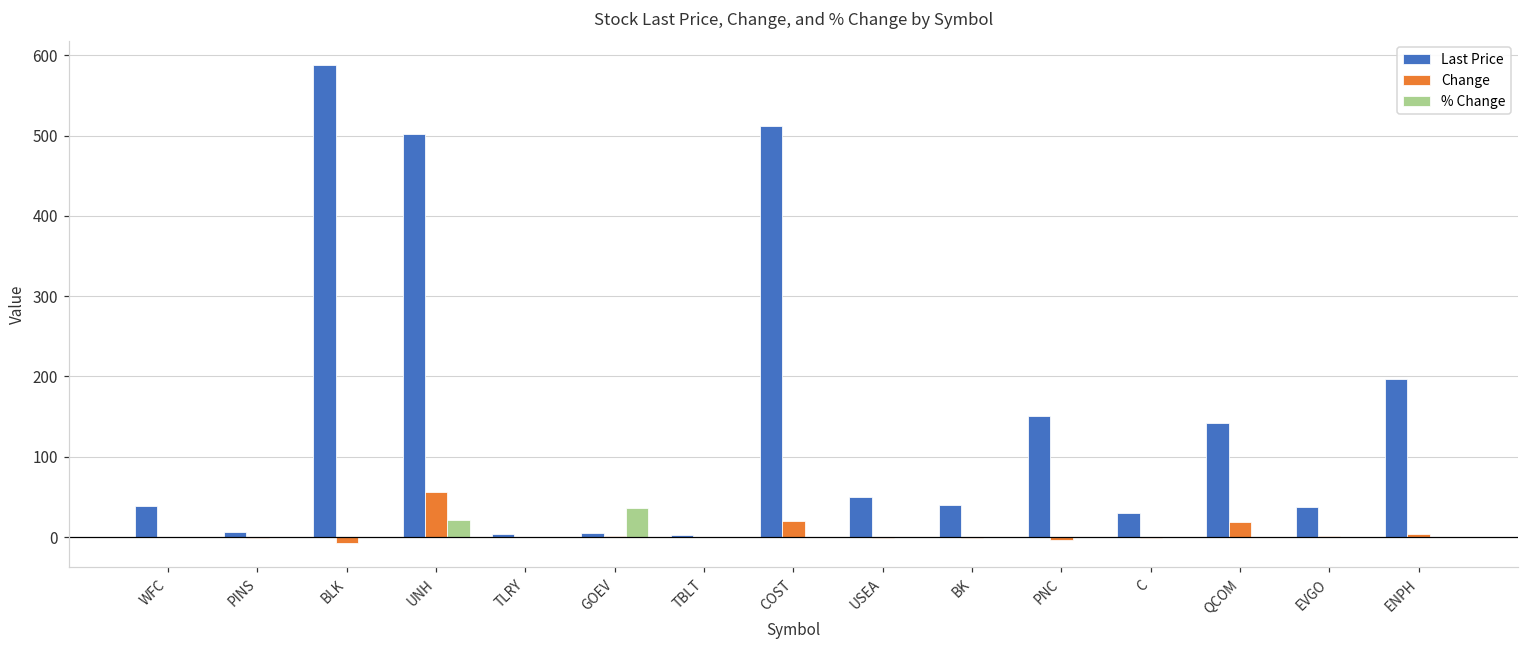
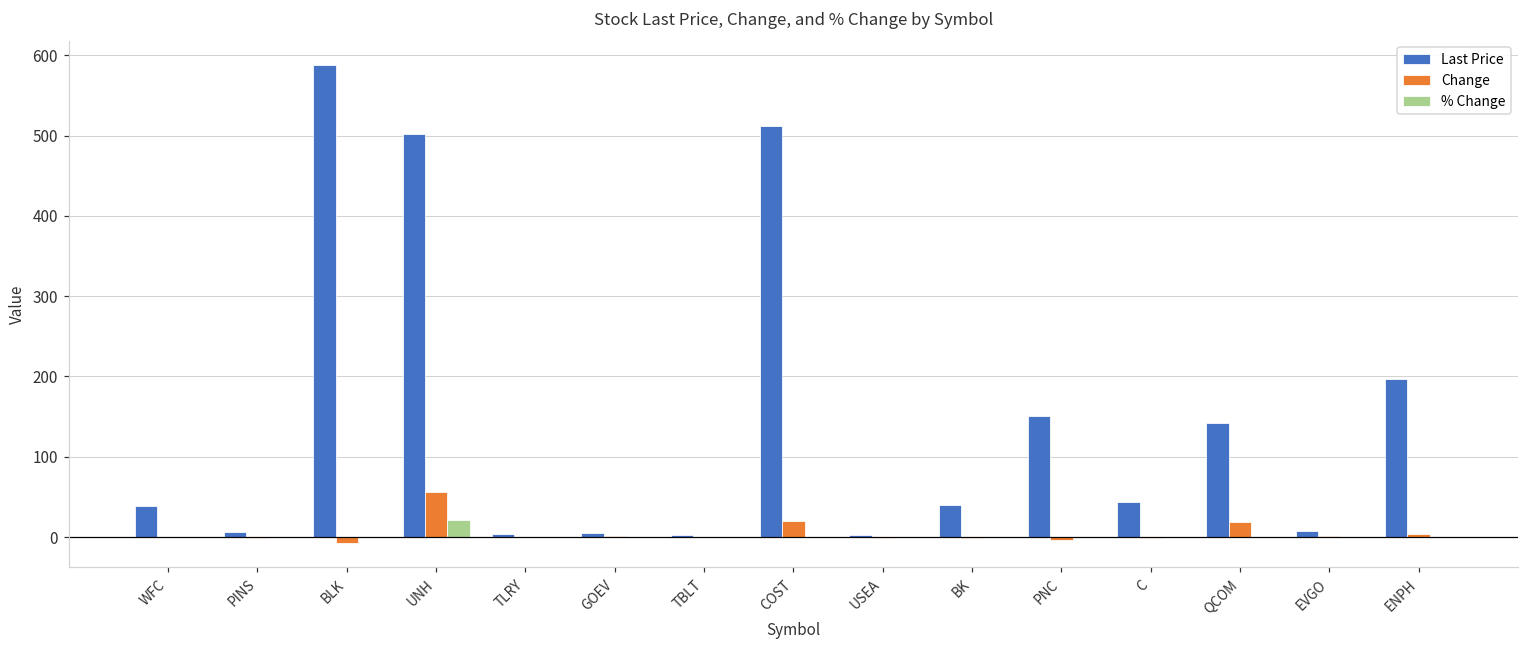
  {
    "Last Price": {
      "WFC": 40,
      "PINS": 10,
      "BLK": 590,
      "UNH": 500,
      "TLRY": 0,
      "GOEV": 0,
      "COST": 510,
-     "USEA": 50,
+     "USEA": 0,
      "BK": 40,
      "PNC": 150,
-     "C": 30,
+     "C": 40,
      "QCOM": 140,
-     "EVGO": 40,
+     "EVGO": 10,
      "ENPH": 200
    },
    "Change": {
      "BLK": -10,
      "UNH": 60,
      "COST": 20,
      "QCOM": 20,
      "ENPH": 0
    },
    "% Change": {
      "UNH": 20,
-     "GOEV": 40
+     "GOEV": 0
    }
  }
